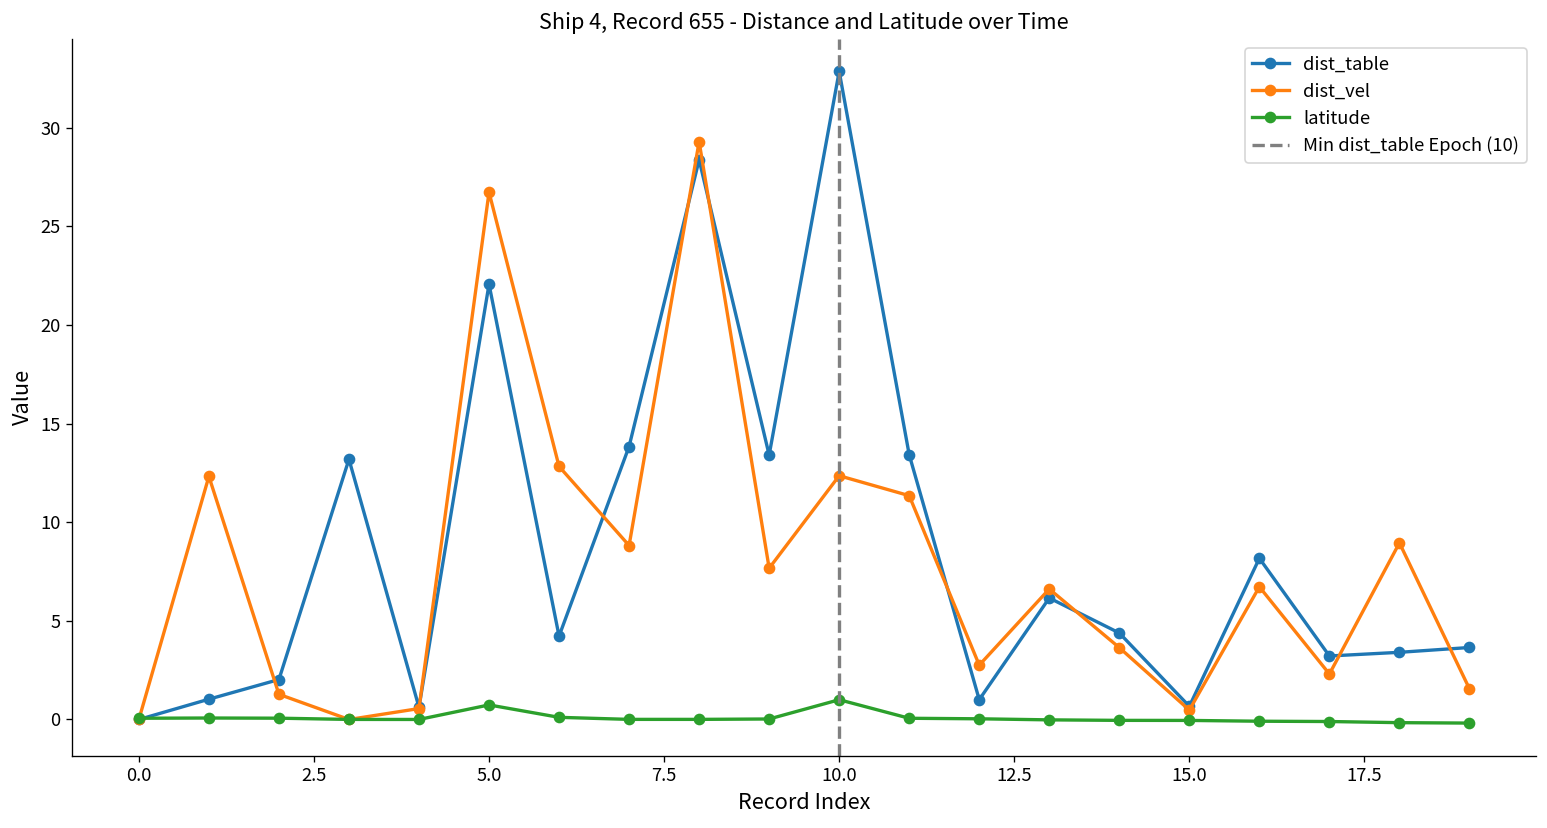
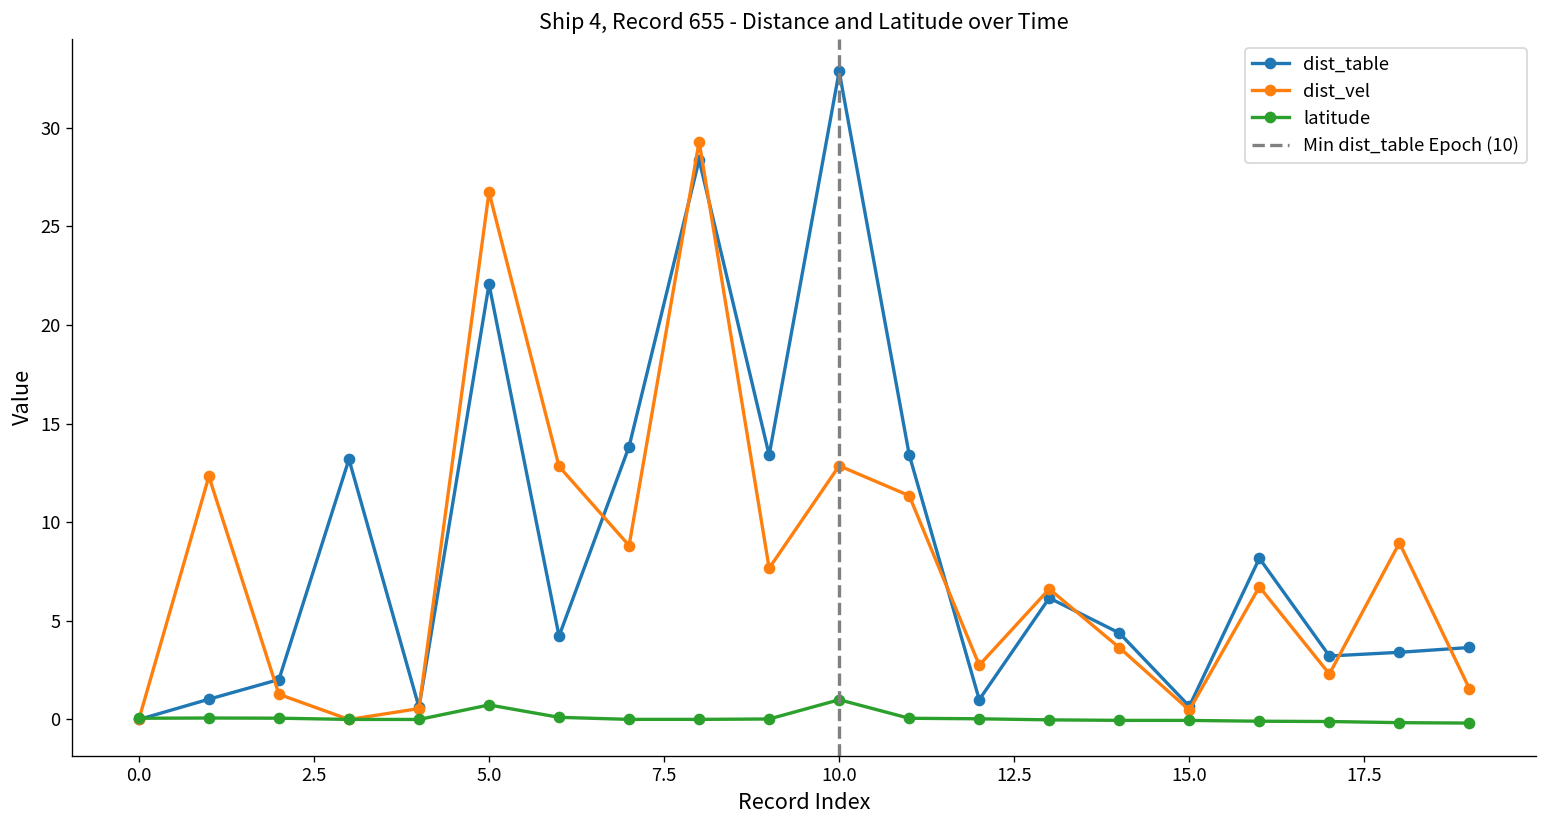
  {
    "dist_table": {
      "5.0": 22.1,
      "10.0": 32.8,
      "15.0": 0.7
    },
    "dist_vel": {
      "5.0": 26.7,
-     "10.0": 12.4,
+     "10.0": 12.9,
      "15.0": 0.5
    },
    "latitude": {
      "5.0": 0.7,
      "10.0": 1.0,
      "15.0": 0.0
    }
  }
